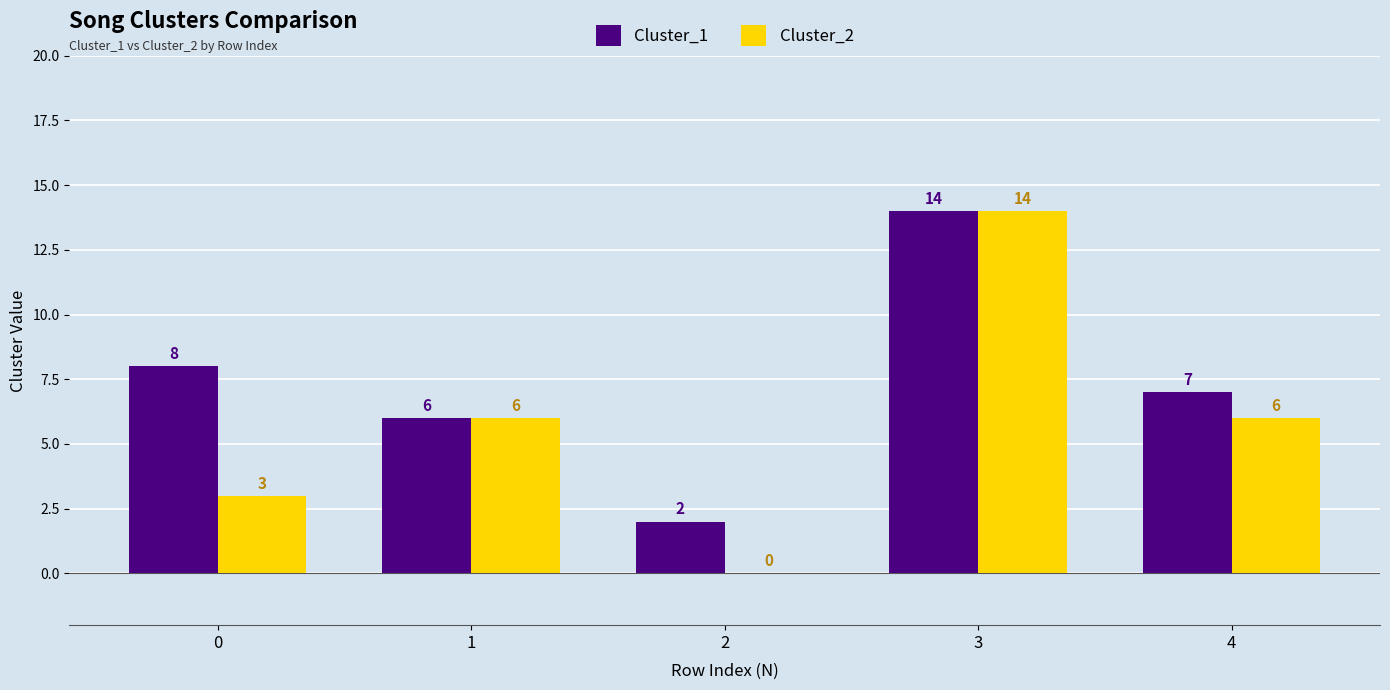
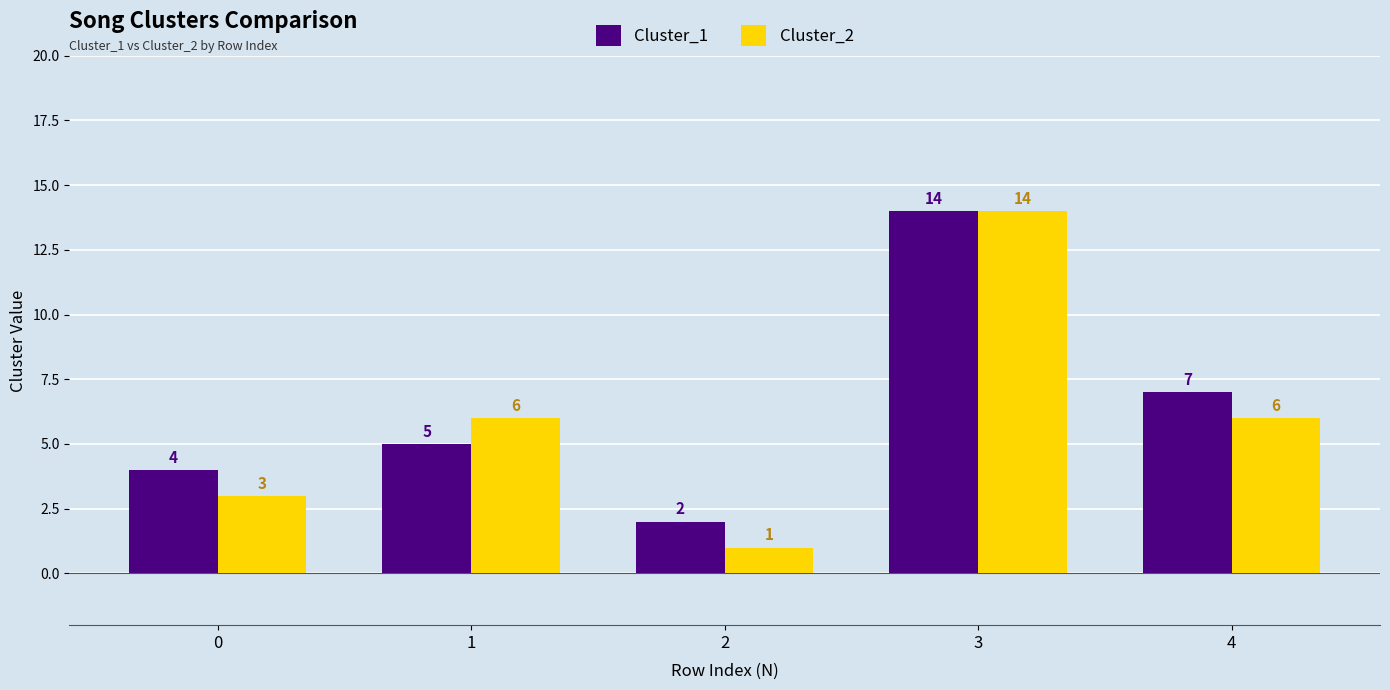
  {
    "Cluster_1": {
-     "0": 8,
-     "1": 6,
+     "0": 4,
+     "1": 5,
      "2": 2,
      "3": 14,
      "4": 7
    },
    "Cluster_2": {
      "0": 3,
      "1": 6,
-     "2": 0,
+     "2": 1,
      "3": 14,
      "4": 6
    }
  }
